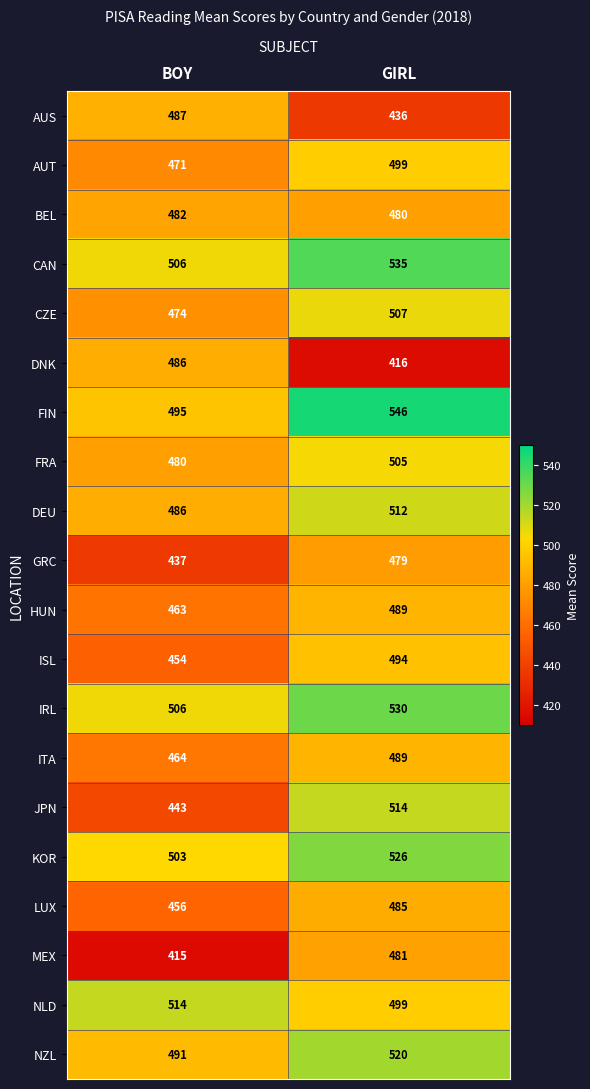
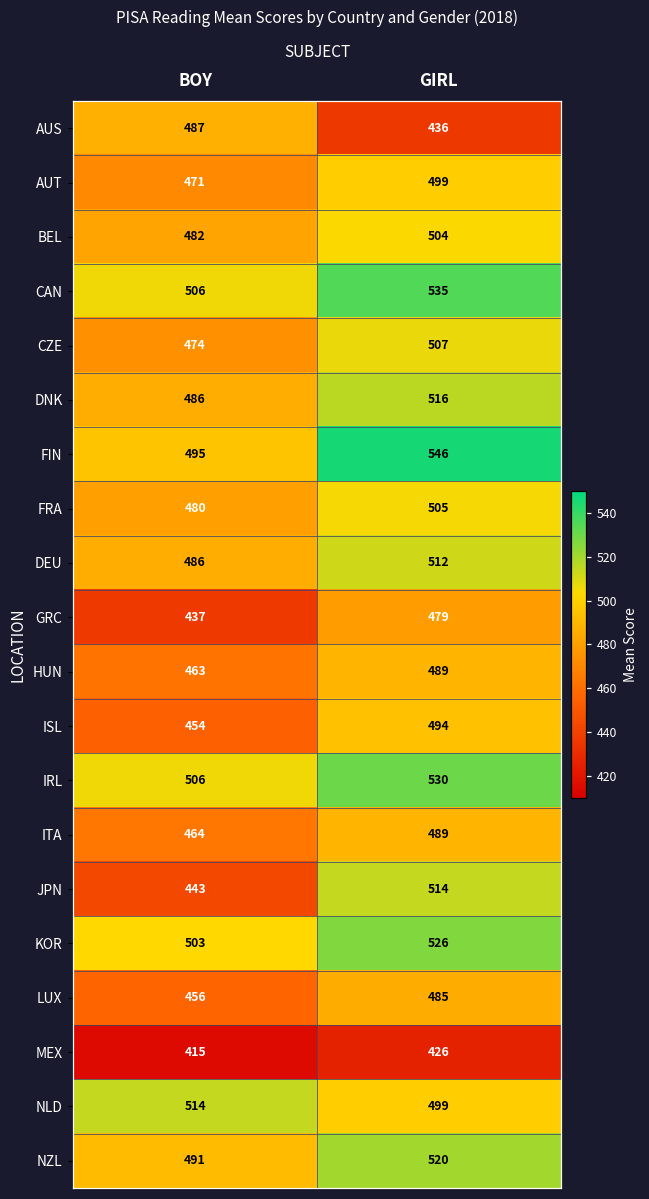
  {
    "AUS": {
      "BOY": 487,
      "GIRL": 436
    },
    "AUT": {
      "BOY": 471,
      "GIRL": 499
    },
    "BEL": {
      "BOY": 482,
-     "GIRL": 480
+     "GIRL": 504
    },
    "CAN": {
      "BOY": 506,
      "GIRL": 535
    },
    "CZE": {
      "BOY": 474,
      "GIRL": 507
    },
    "DNK": {
      "BOY": 486,
-     "GIRL": 416
+     "GIRL": 516
    },
    "FIN": {
      "BOY": 495,
      "GIRL": 546
    },
    "FRA": {
      "BOY": 480,
      "GIRL": 505
    },
    "DEU": {
      "BOY": 486,
      "GIRL": 512
    },
    "GRC": {
      "BOY": 437,
      "GIRL": 479
    },
    "HUN": {
      "BOY": 463,
      "GIRL": 489
    },
    "ISL": {
      "BOY": 454,
      "GIRL": 494
    },
    "IRL": {
      "BOY": 506,
      "GIRL": 530
    },
    "ITA": {
      "BOY": 464,
      "GIRL": 489
    },
    "JPN": {
      "BOY": 443,
      "GIRL": 514
    },
    "KOR": {
      "BOY": 503,
      "GIRL": 526
    },
    "LUX": {
      "BOY": 456,
      "GIRL": 485
    },
    "MEX": {
      "BOY": 415,
-     "GIRL": 481
+     "GIRL": 426
    },
    "NLD": {
      "BOY": 514,
      "GIRL": 499
    },
    "NZL": {
      "BOY": 491,
      "GIRL": 520
    }
  }
